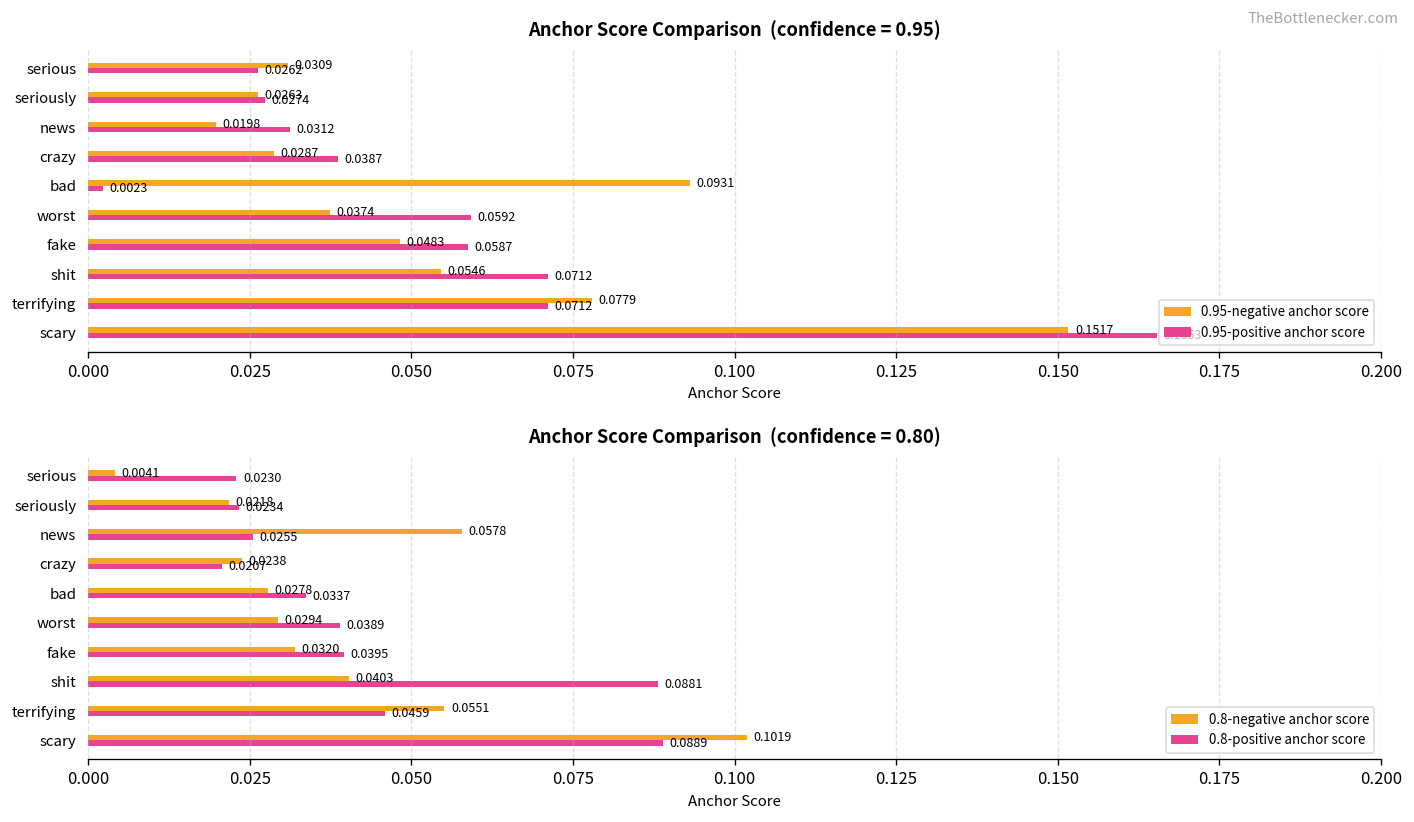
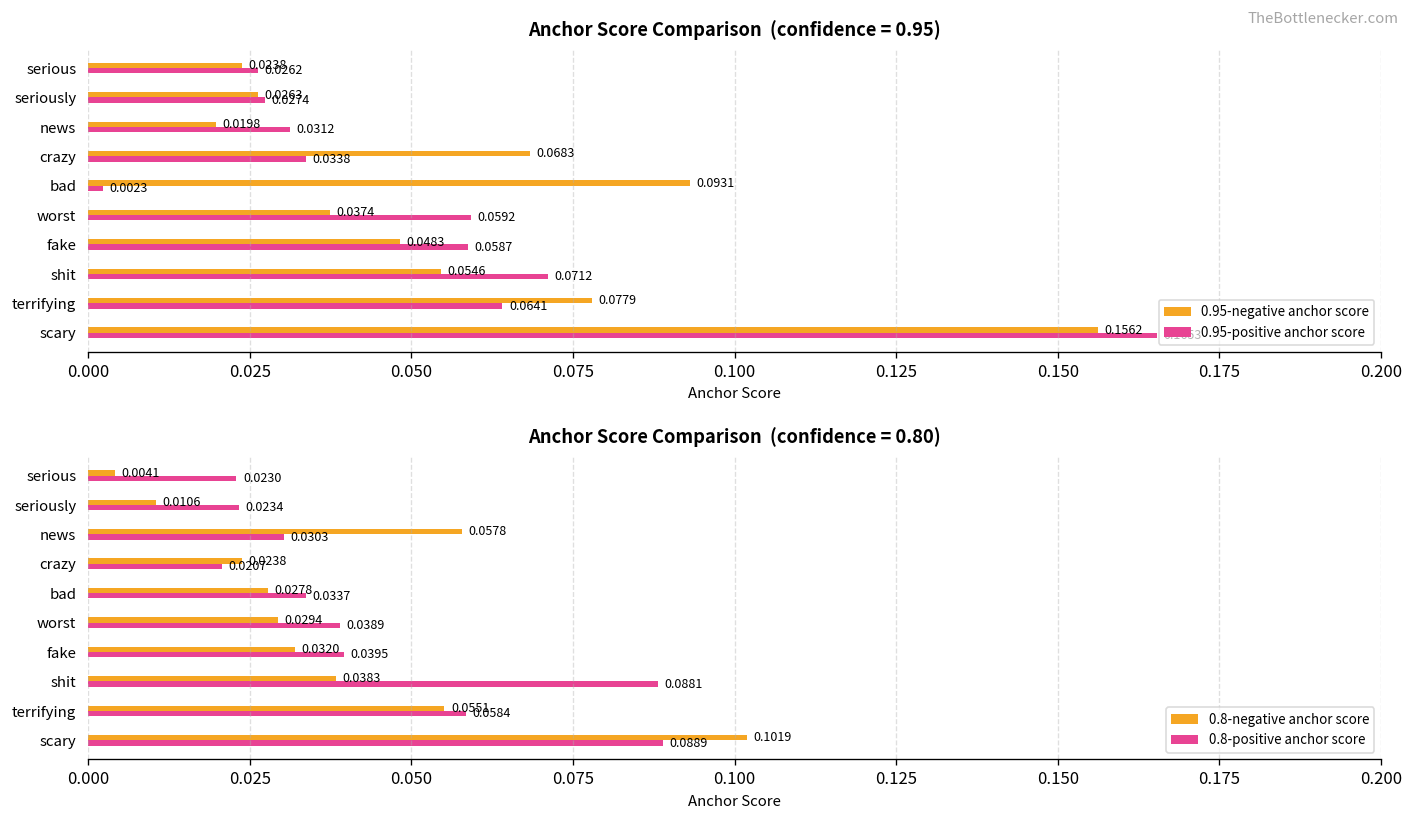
  {
    "Anchor Score Comparison (confidence = 0.95)": {
      "0.95-negative anchor score": {
-       "serious": 0.0309,
+       "serious": 0.0238,
        "news": 0.0198,
-       "crazy": 0.0287,
+       "crazy": 0.0683,
        "bad": 0.0931,
        "worst": 0.0374,
        "fake": 0.0483,
        "shit": 0.0546,
        "terrifying": 0.0779,
-       "scary": 0.1517
+       "scary": 0.1562
      },
      "0.95-positive anchor score": {
        "news": 0.0312,
-       "crazy": 0.0387,
+       "crazy": 0.0338,
        "bad": 0.0023,
        "worst": 0.0592,
        "fake": 0.0587,
        "shit": 0.0712,
-       "terrifying": 0.0712
+       "terrifying": 0.0641
      }
    },
    "Anchor Score Comparison (confidence = 0.80)": {
      "0.8-negative anchor score": {
        "serious": 0.0041,
-       "seriously": 0.0218,
+       "seriously": 0.0106,
        "news": 0.0578,
        "bad": 0.0278,
        "worst": 0.0294,
        "fake": 0.0320,
-       "shit": 0.0403,
+       "shit": 0.0383,
        "scary": 0.1019
      },
      "0.8-positive anchor score": {
        "serious": 0.0230,
        "seriously": 0.0234,
-       "news": 0.0255,
+       "news": 0.0303,
        "bad": 0.0337,
        "worst": 0.0389,
        "fake": 0.0395,
        "shit": 0.0881,
-       "terrifying": 0.0459,
+       "terrifying": 0.0584,
        "scary": 0.0889
      }
    }
  }
